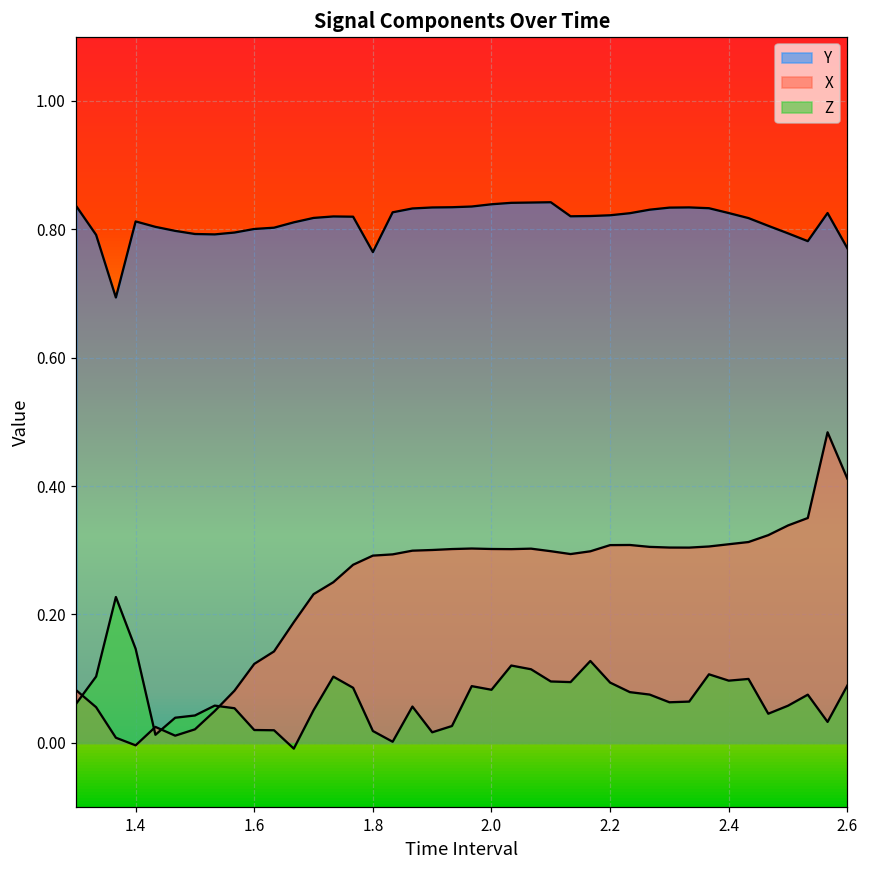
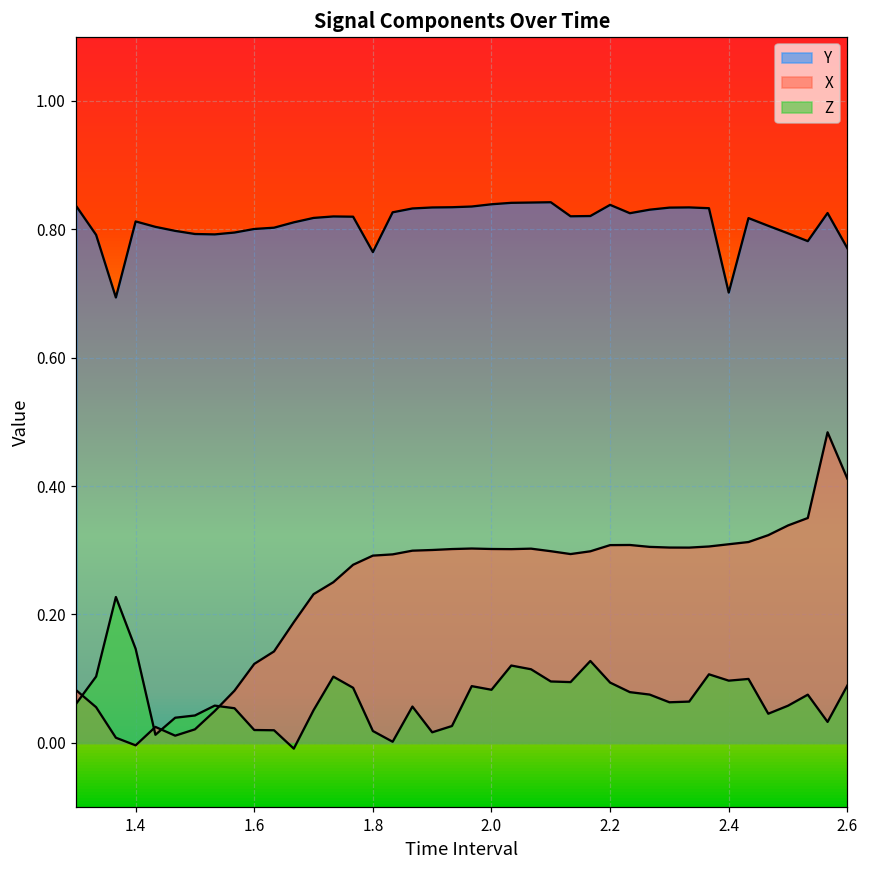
  {
    "Y": {
      "1.4": 0.81,
      "1.6": 0.80,
      "1.8": 0.76,
      "2.0": 0.84,
-     "2.2": 0.82,
-     "2.4": 0.83,
+     "2.2": 0.84,
+     "2.4": 0.70,
      "2.6": 0.77
    }
  }
